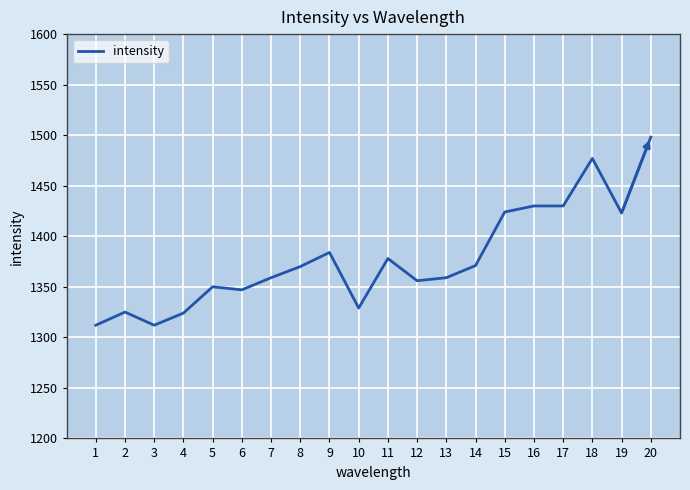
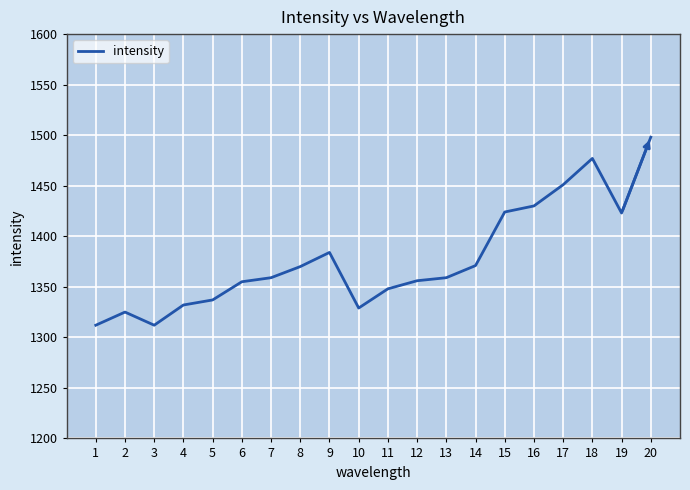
  {
    "1": 1312,
    "2": 1325,
    "3": 1312,
-   "4": 1324,
-   "5": 1350,
-   "6": 1347,
+   "4": 1332,
+   "5": 1337,
+   "6": 1355,
    "7": 1359,
    "8": 1370,
    "9": 1384,
    "10": 1329,
-   "11": 1378,
+   "11": 1348,
    "12": 1356,
    "13": 1359,
    "14": 1371,
    "15": 1424,
    "16": 1430,
-   "17": 1430,
+   "17": 1451,
    "18": 1477,
    "19": 1423,
    "20": 1498
  }
